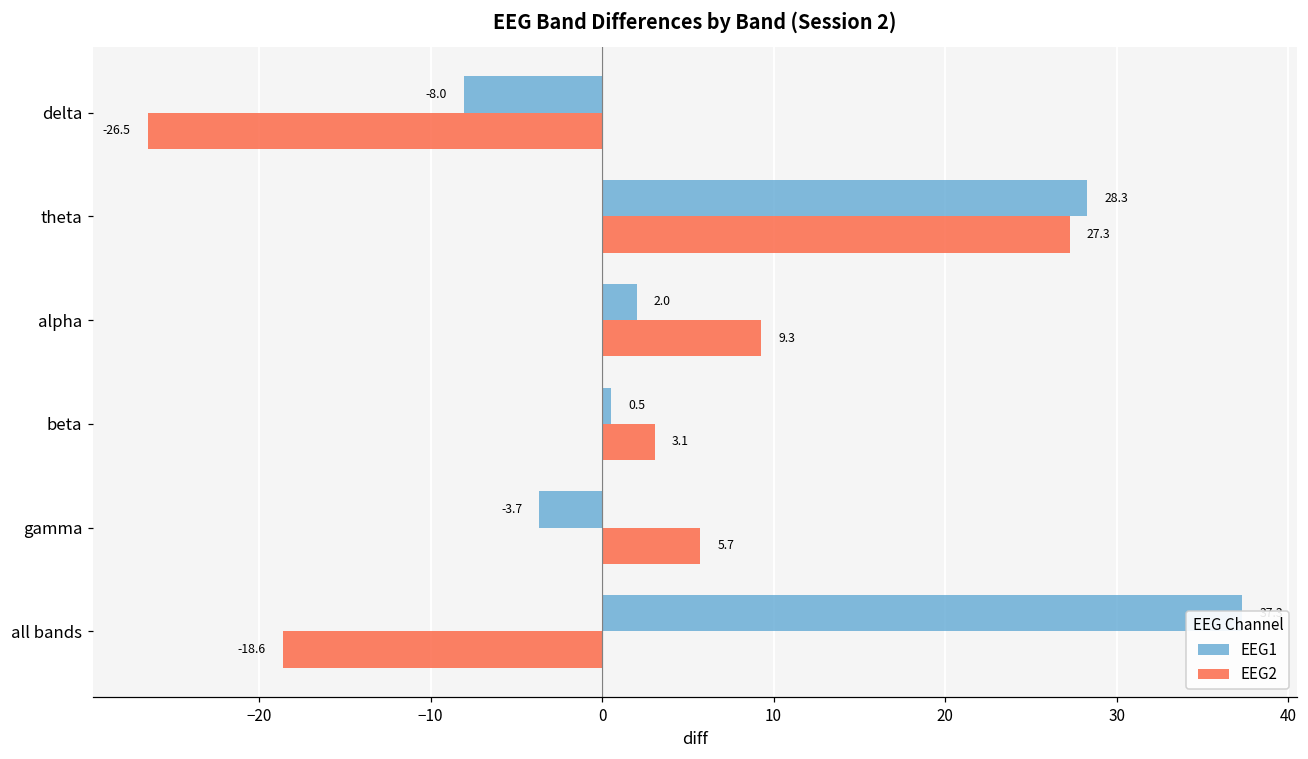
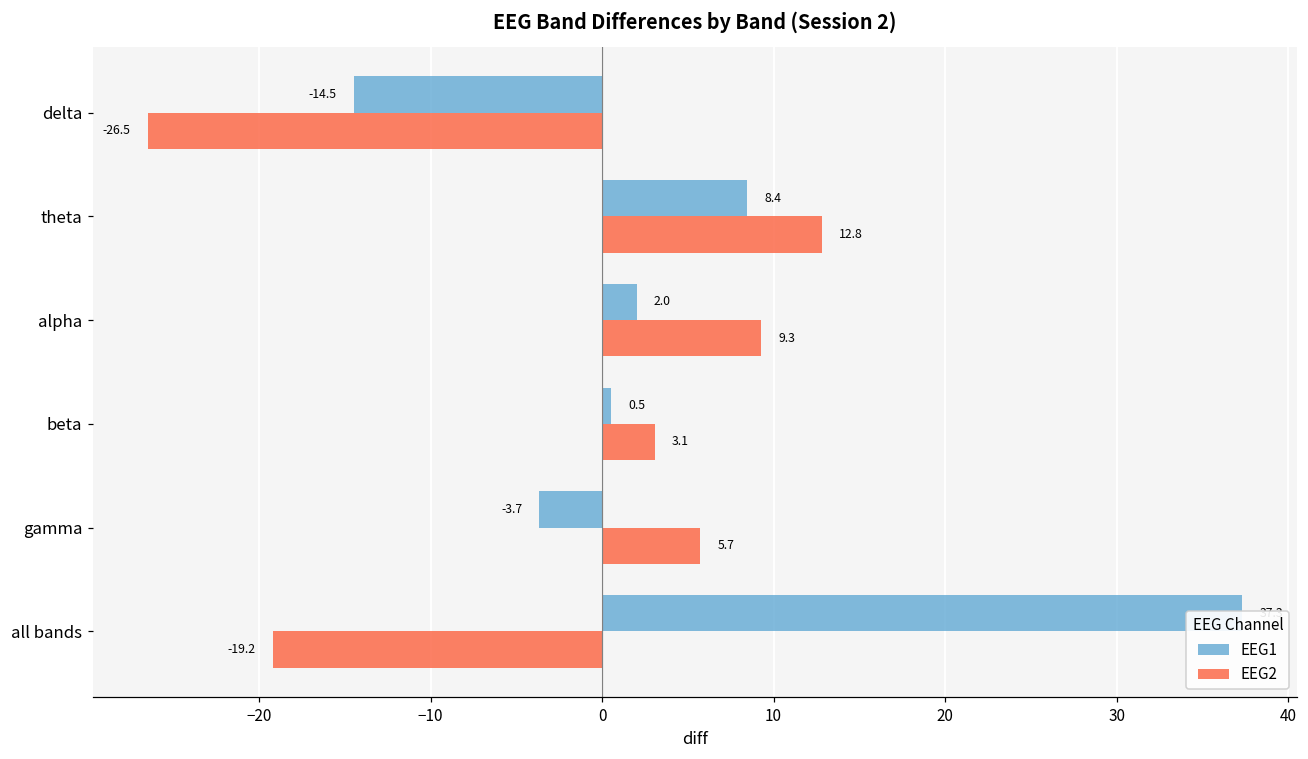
  {
    "EEG1": {
-     "delta": -8.0,
-     "theta": 28.3,
+     "delta": -14.5,
+     "theta": 8.4,
      "alpha": 2.0,
      "beta": 0.5,
      "gamma": -3.7
    },
    "EEG2": {
      "delta": -26.5,
-     "theta": 27.3,
+     "theta": 12.8,
      "alpha": 9.3,
      "beta": 3.1,
      "gamma": 5.7,
-     "all bands": -18.6
+     "all bands": -19.2
    }
  }
